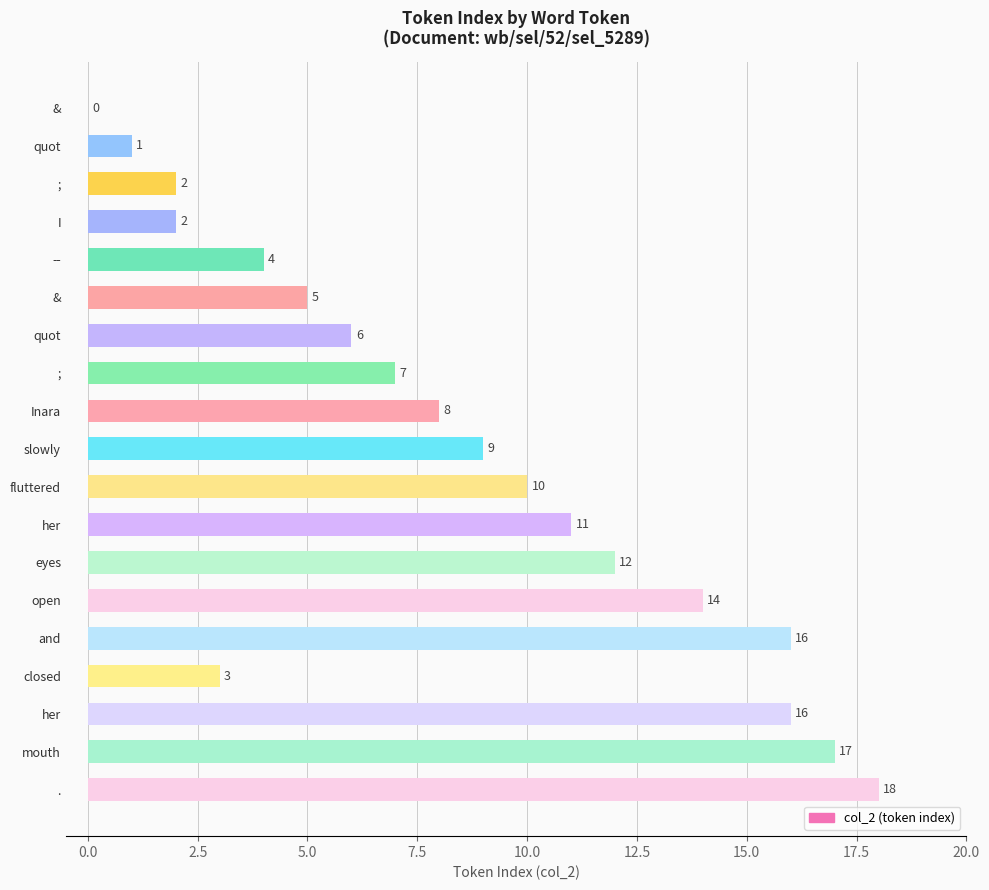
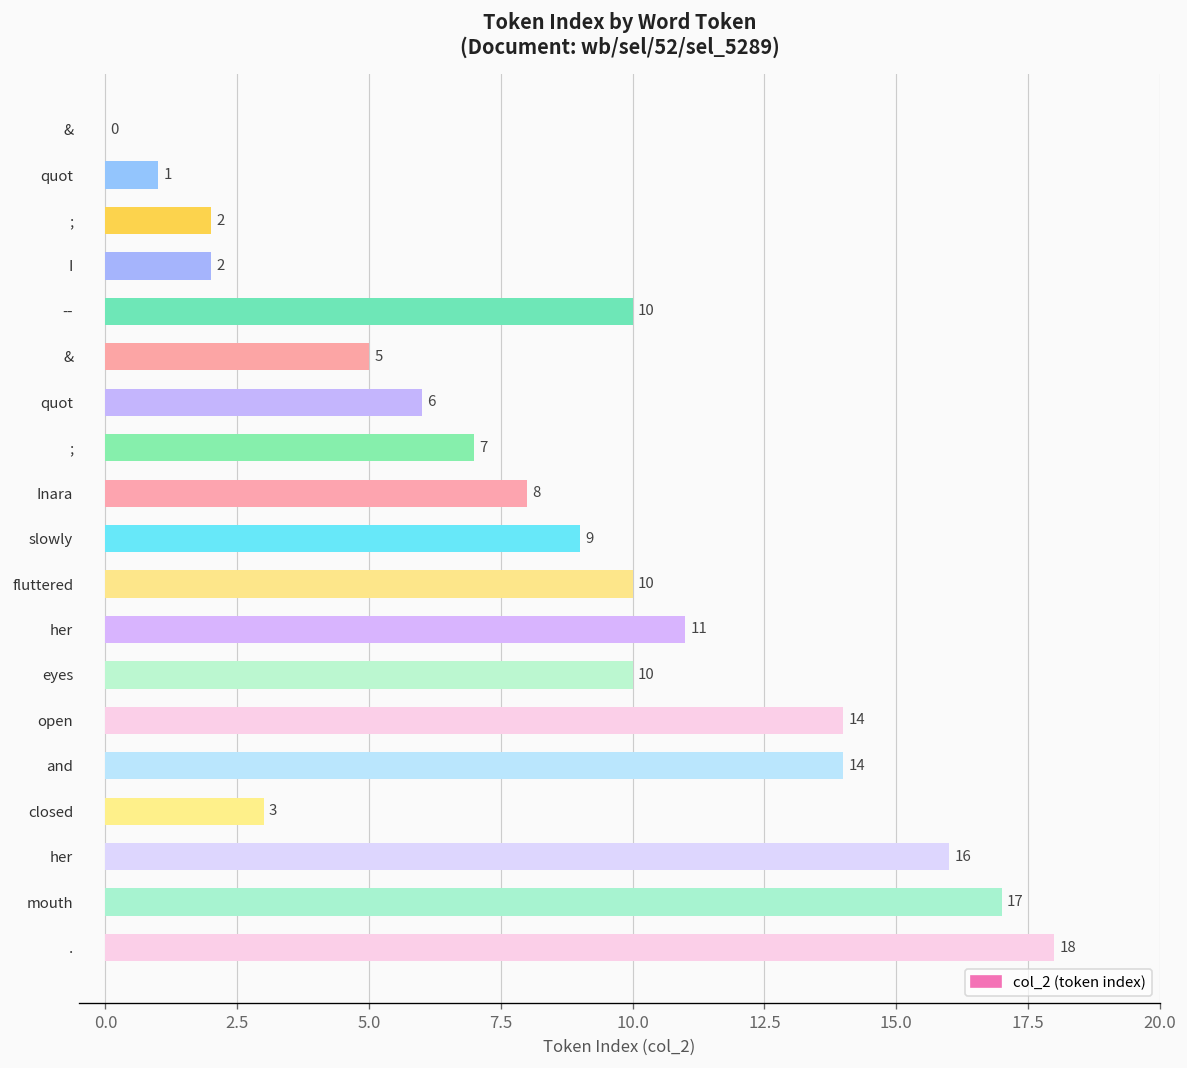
  {
    "I": 2,
-   "--": 4,
+   "--": 10,
    "Inara": 8,
    "slowly": 9,
    "fluttered": 10,
-   "eyes": 12,
+   "eyes": 10,
    "open": 14,
-   "and": 16,
+   "and": 14,
    "closed": 3,
    "mouth": 17,
    ".": 18
  }
